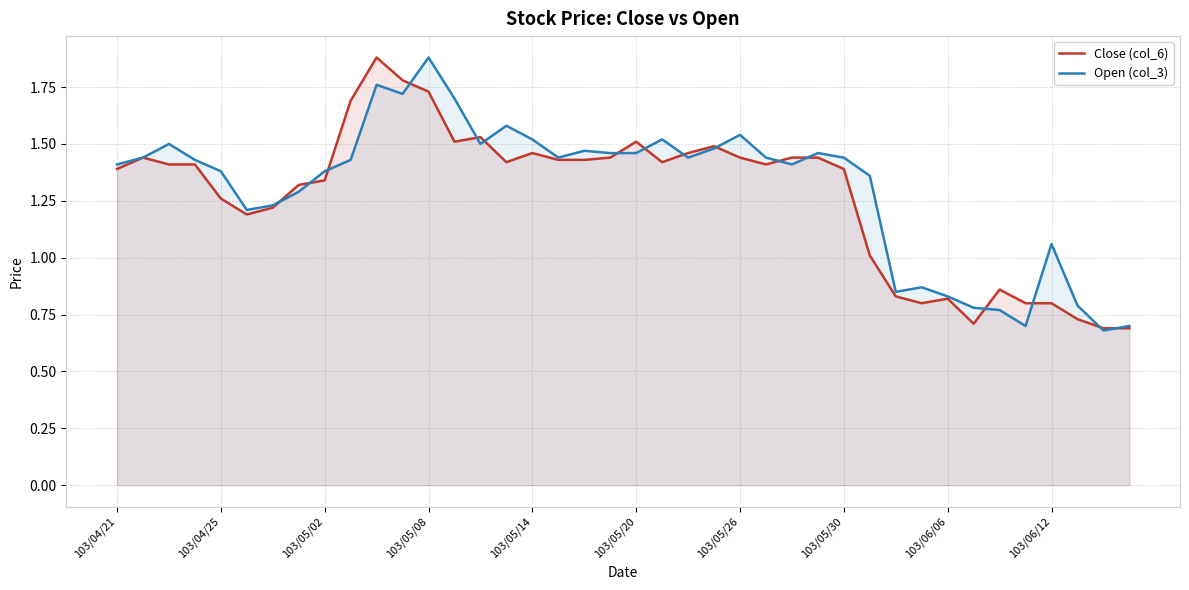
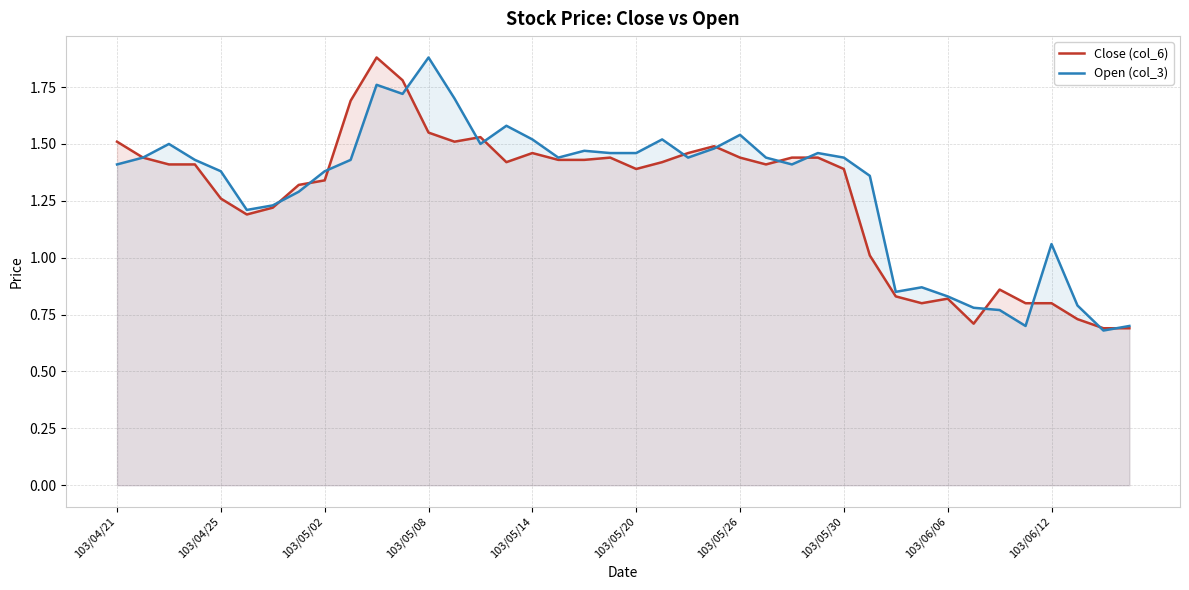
  {
    "Close (col_6)": {
-     "103/04/21": 1.39,
+     "103/04/21": 1.51,
      "103/04/25": 1.26,
      "103/05/02": 1.34,
-     "103/05/08": 1.73,
+     "103/05/08": 1.55,
      "103/05/14": 1.46,
-     "103/05/20": 1.51,
+     "103/05/20": 1.39,
      "103/05/26": 1.44,
      "103/05/30": 1.39,
      "103/06/12": 0.80
    },
    "Open (col_3)": {
      "103/04/21": 1.41,
      "103/04/25": 1.38,
      "103/05/02": 1.38,
      "103/05/08": 1.88,
      "103/05/14": 1.52,
      "103/05/20": 1.46,
      "103/05/26": 1.54,
      "103/05/30": 1.44,
      "103/06/12": 1.06
    }
  }
